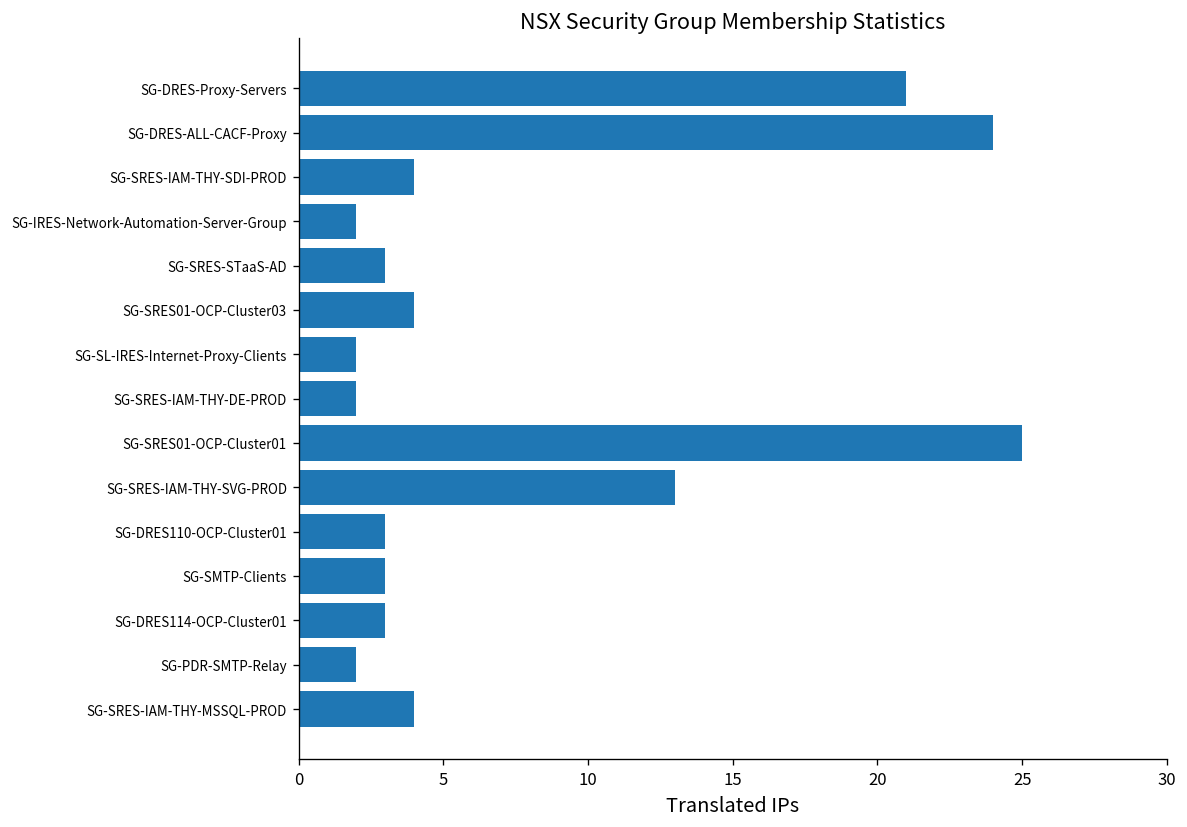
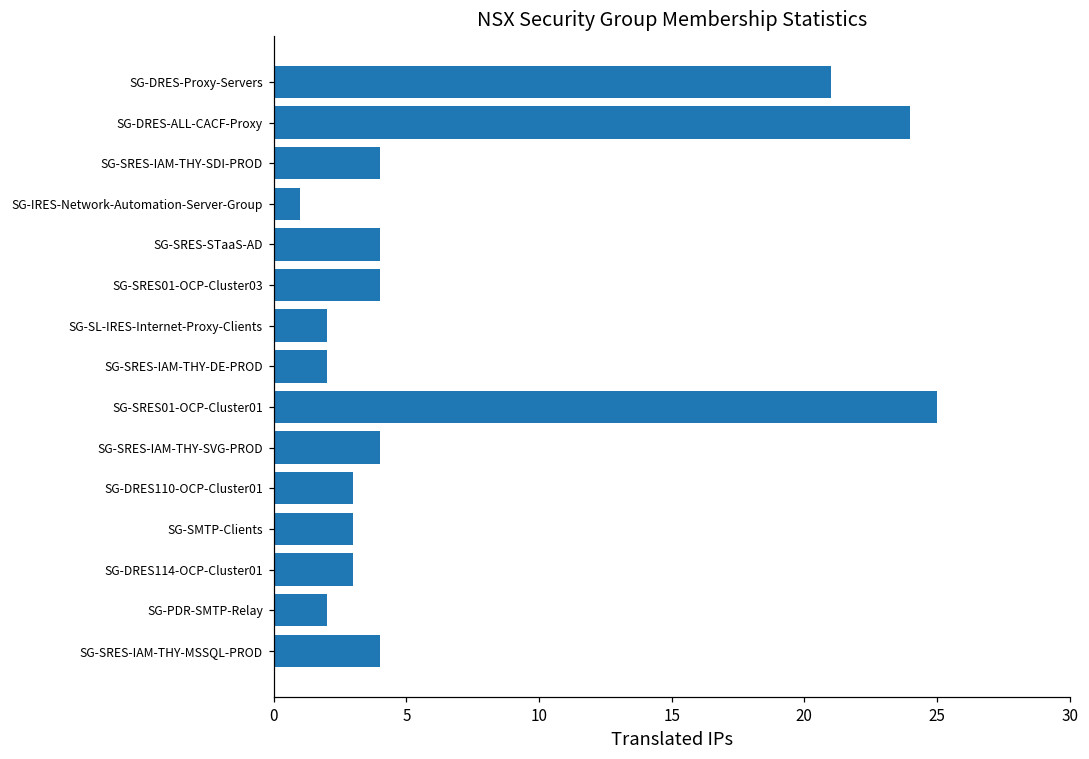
  {
    "SG-DRES-Proxy-Servers": 21,
    "SG-DRES-ALL-CACF-Proxy": 24,
    "SG-SRES-IAM-THY-SDI-PROD": 4,
-   "SG-IRES-Network-Automation-Server-Group": 2,
-   "SG-SRES-STaaS-AD": 3,
+   "SG-IRES-Network-Automation-Server-Group": 1,
+   "SG-SRES-STaaS-AD": 4,
    "SG-SRES01-OCP-Cluster03": 4,
    "SG-SL-IRES-Internet-Proxy-Clients": 2,
    "SG-SRES-IAM-THY-DE-PROD": 2,
    "SG-SRES01-OCP-Cluster01": 25,
-   "SG-SRES-IAM-THY-SVG-PROD": 13,
+   "SG-SRES-IAM-THY-SVG-PROD": 4,
    "SG-DRES110-OCP-Cluster01": 3,
    "SG-SMTP-Clients": 3,
    "SG-DRES114-OCP-Cluster01": 3,
    "SG-PDR-SMTP-Relay": 2,
    "SG-SRES-IAM-THY-MSSQL-PROD": 4
  }
